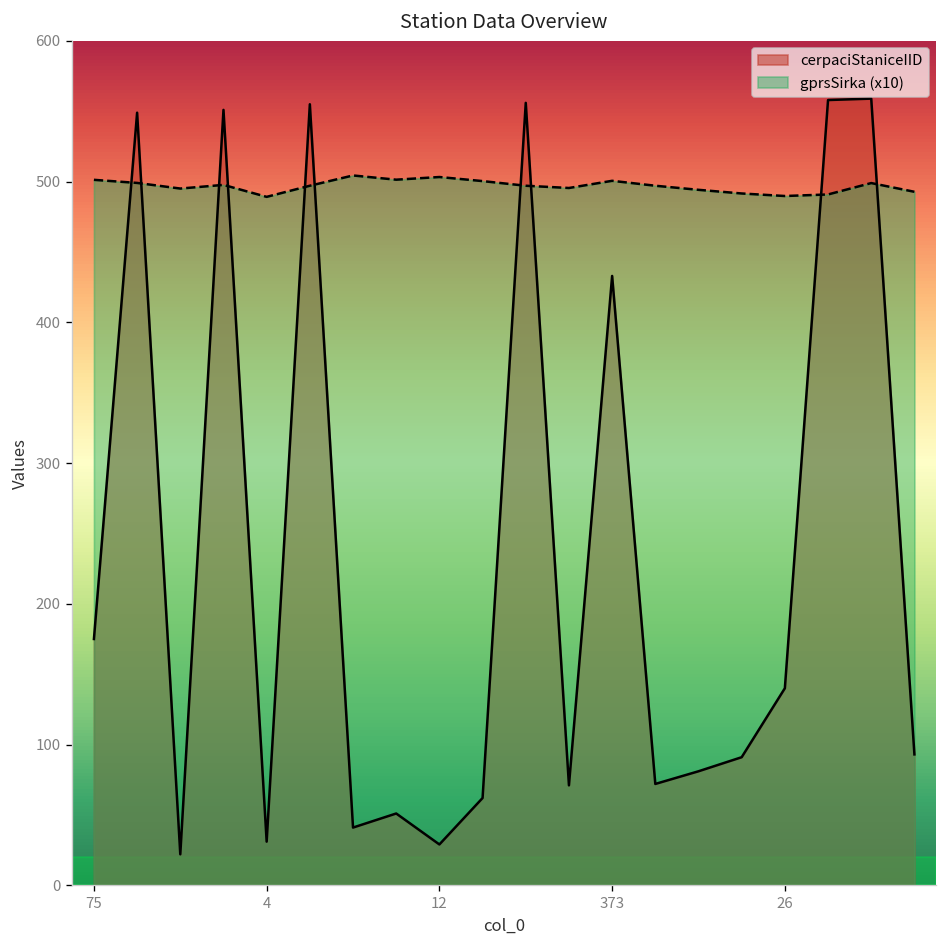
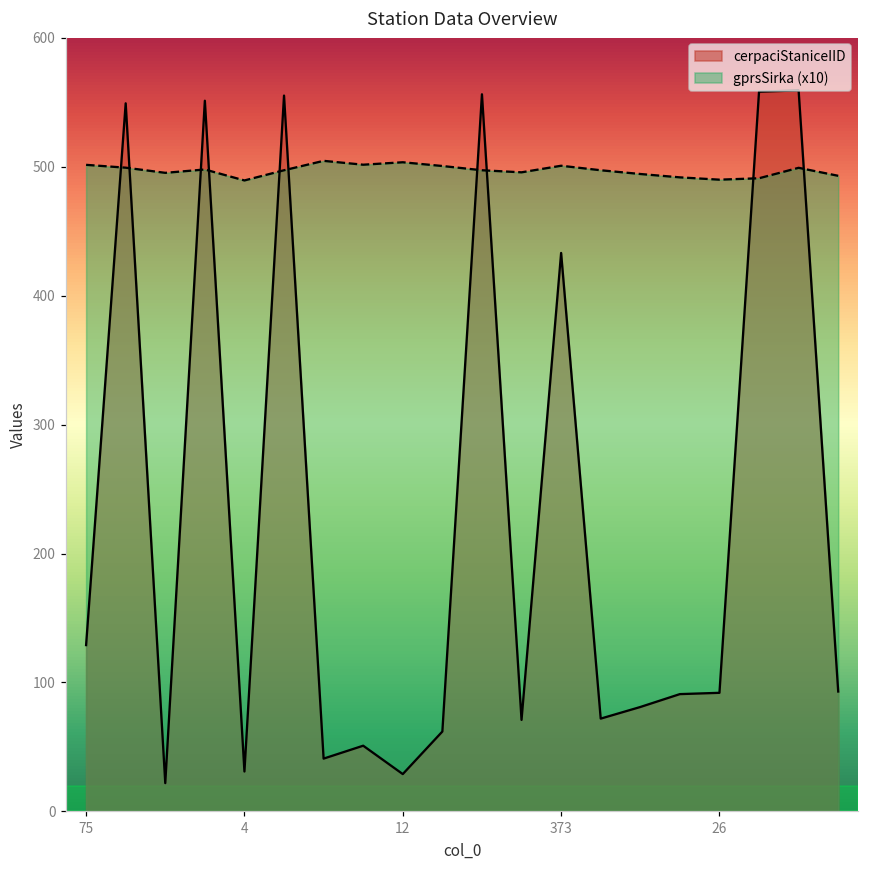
  {
    "cerpaciStaniceIID": {
-     "75": 175,
+     "75": 129,
      "4": 31,
      "12": 29,
      "373": 433,
-     "26": 140
+     "26": 92
    },
    "gprsSirka (x10)": {
      "75": 501,
      "4": 489,
      "12": 503,
      "373": 501,
      "26": 490
    }
  }
